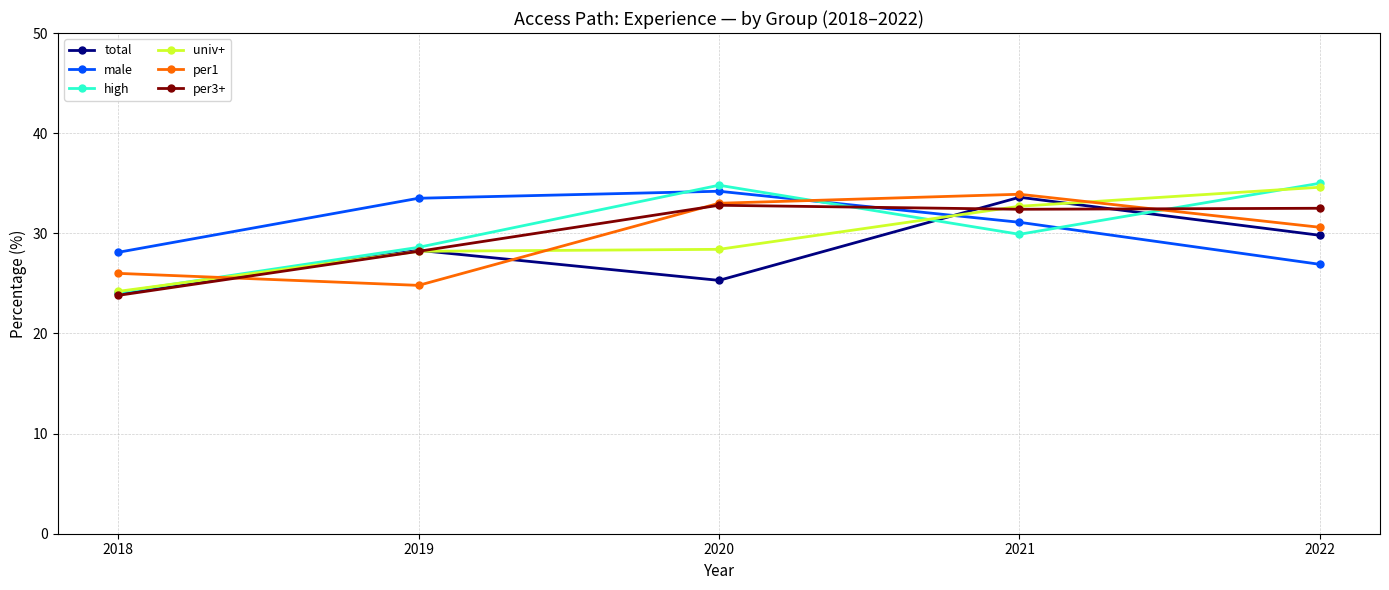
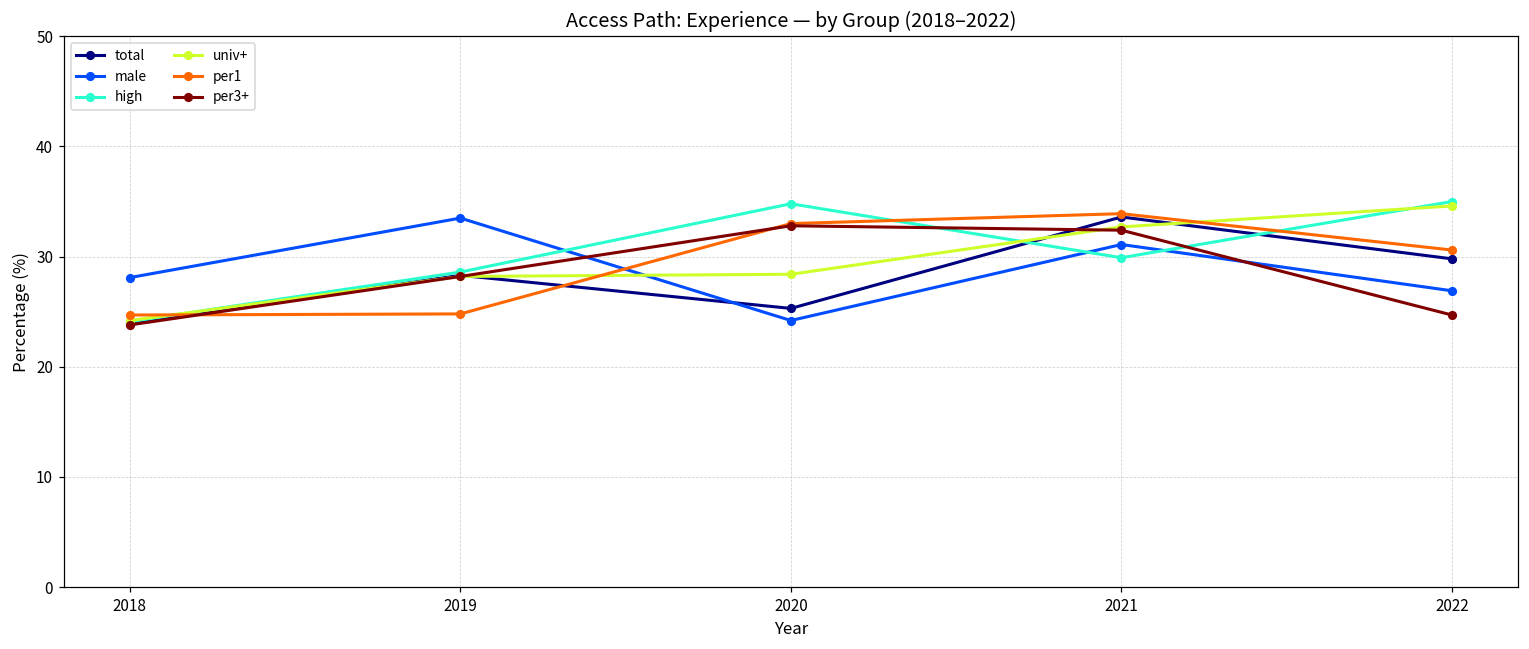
  {
    "total": {
      "2020": 25.3,
      "2021": 33.6,
      "2022": 29.8
    },
    "male": {
      "2018": 28.1,
      "2019": 33.5,
-     "2020": 34.2,
+     "2020": 24.2,
      "2021": 31.1,
      "2022": 26.9
    },
    "high": {
      "2019": 28.6,
      "2020": 34.8,
      "2021": 29.9,
      "2022": 35.0
    },
    "univ+": {
      "2020": 28.4,
      "2021": 32.7,
      "2022": 34.6
    },
    "per1": {
-     "2018": 26.0,
+     "2018": 24.7,
      "2019": 24.8,
      "2021": 33.9,
      "2022": 30.6
    },
    "per3+": {
      "2021": 32.4,
-     "2022": 32.5
+     "2022": 24.7
    }
  }
